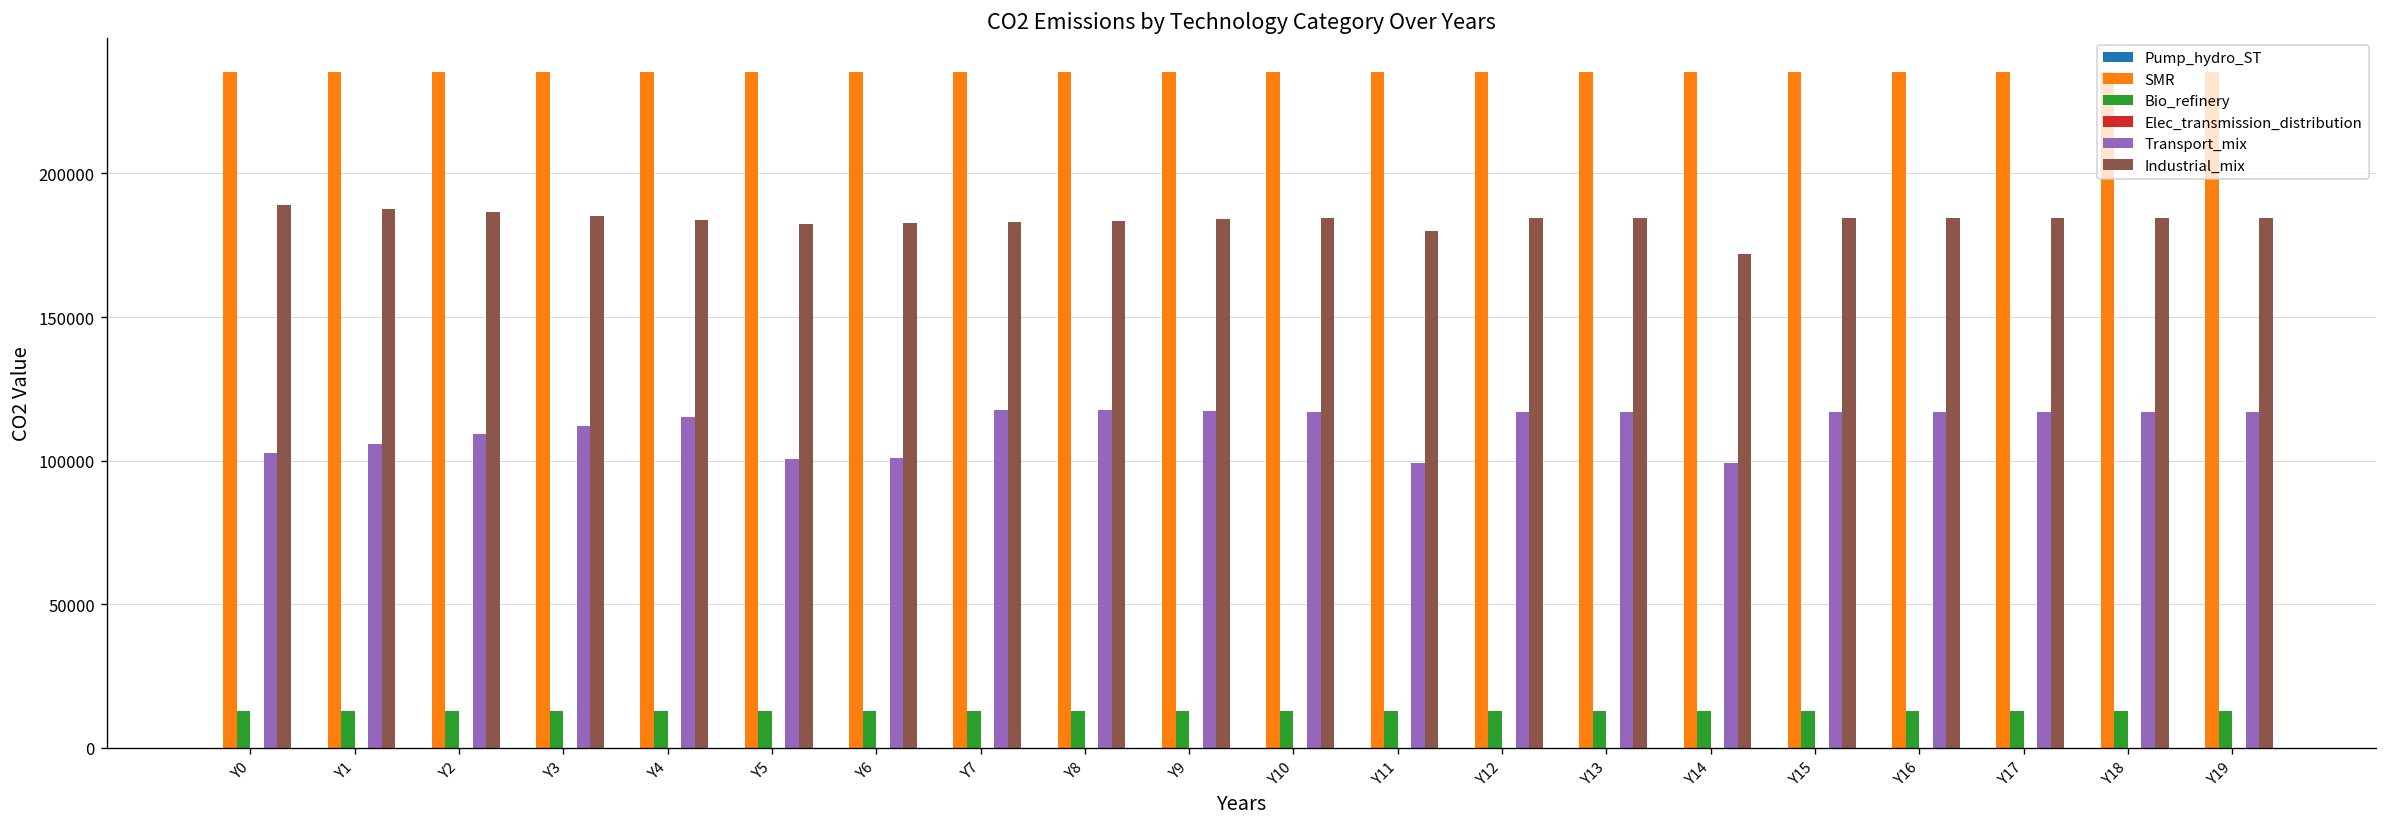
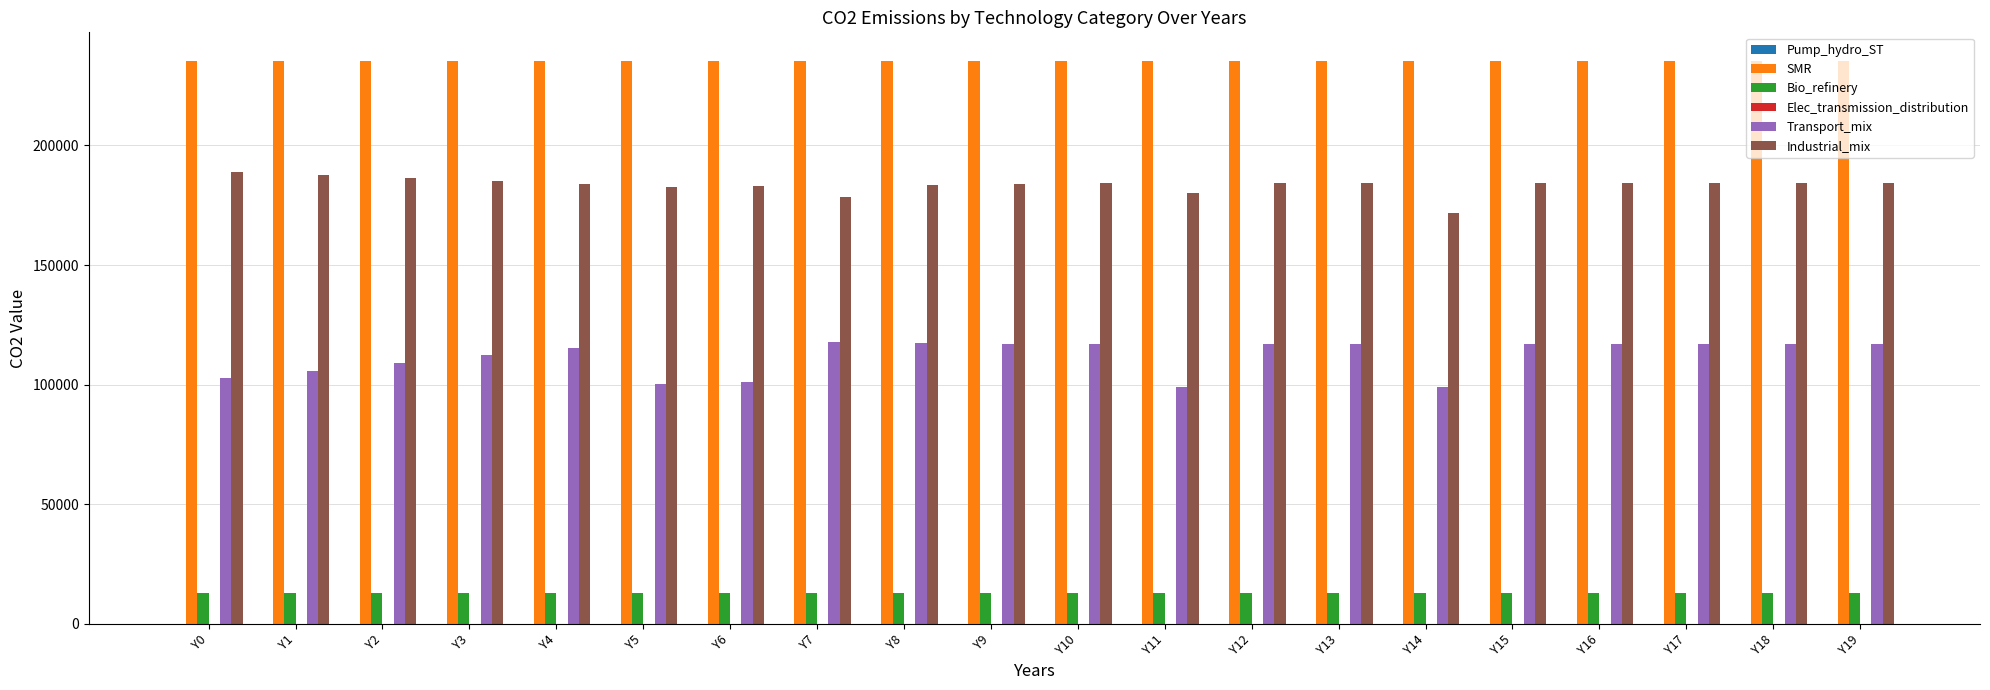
  {
    "Pump_hydro_ST": {
      "Y0": 0,
      "Y1": 0,
      "Y2": 0,
      "Y3": 0,
      "Y4": 0,
      "Y5": 0,
      "Y6": 0,
      "Y7": 0,
      "Y8": 0,
      "Y9": 0,
      "Y10": 0,
      "Y11": 0,
      "Y12": 0,
      "Y13": 0,
      "Y14": 0,
      "Y15": 0,
      "Y16": 0,
      "Y17": 0,
      "Y18": 0,
      "Y19": 0
    },
    "SMR": {
      "Y0": 235000,
      "Y1": 235000,
      "Y2": 235000,
      "Y3": 235000,
      "Y4": 235000,
      "Y5": 235000,
      "Y6": 235000,
      "Y7": 235000,
      "Y8": 235000,
      "Y9": 235000,
      "Y10": 235000,
      "Y11": 235000,
      "Y12": 235000,
      "Y13": 235000,
      "Y14": 235000,
      "Y15": 235000,
      "Y16": 235000,
      "Y17": 235000
    },
    "Bio_refinery": {
      "Y0": 13000,
      "Y1": 13000,
      "Y2": 13000,
      "Y3": 13000,
      "Y4": 13000,
      "Y5": 13000,
      "Y6": 13000,
      "Y7": 13000,
      "Y8": 13000,
      "Y9": 13000,
      "Y10": 13000,
      "Y11": 13000,
      "Y12": 13000,
      "Y13": 13000,
      "Y14": 13000,
      "Y15": 13000,
      "Y16": 13000,
      "Y17": 13000,
      "Y18": 13000,
      "Y19": 13000
    },
    "Elec_transmission_distribution": {
      "Y0": 0,
      "Y1": 0,
      "Y2": 0,
      "Y3": 0,
      "Y4": 0,
      "Y5": 0,
      "Y6": 0,
      "Y7": 0,
      "Y8": 0,
      "Y9": 0,
      "Y10": 0,
      "Y11": 0,
      "Y12": 0,
      "Y13": 0,
      "Y14": 0,
      "Y15": 0,
      "Y16": 0,
      "Y17": 0,
      "Y18": 0,
      "Y19": 0
    },
    "Transport_mix": {
      "Y0": 103000,
      "Y1": 106000,
      "Y2": 109000,
      "Y3": 112000,
      "Y4": 115000,
      "Y5": 100000,
      "Y6": 101000,
      "Y7": 118000,
      "Y8": 117000,
      "Y9": 117000,
      "Y10": 117000,
      "Y11": 99000,
      "Y12": 117000,
      "Y13": 117000,
      "Y14": 99000,
      "Y15": 117000,
      "Y16": 117000,
      "Y17": 117000,
      "Y18": 117000,
      "Y19": 117000
    },
    "Industrial_mix": {
      "Y0": 189000,
      "Y1": 188000,
      "Y2": 186000,
      "Y3": 185000,
      "Y4": 184000,
      "Y5": 183000,
      "Y6": 183000,
-     "Y7": 183000,
+     "Y7": 178000,
      "Y8": 184000,
      "Y9": 184000,
      "Y10": 184000,
      "Y11": 180000,
      "Y12": 184000,
      "Y13": 184000,
      "Y14": 172000,
      "Y15": 184000,
      "Y16": 184000,
      "Y17": 184000,
      "Y18": 184000,
      "Y19": 184000
    }
  }
